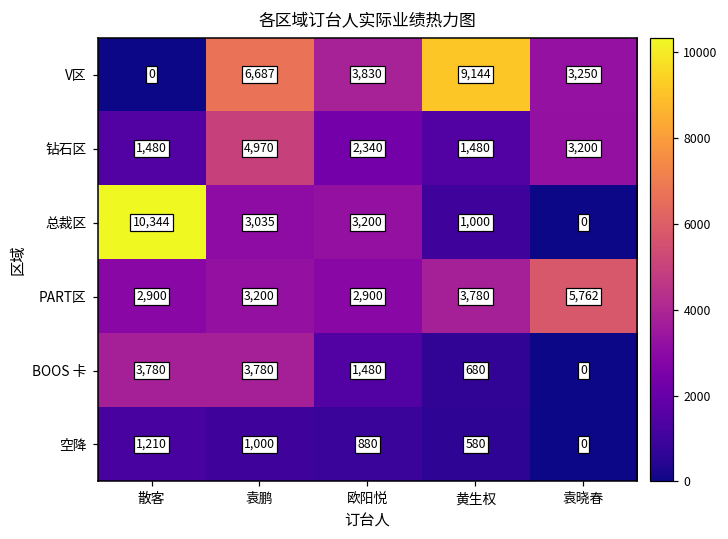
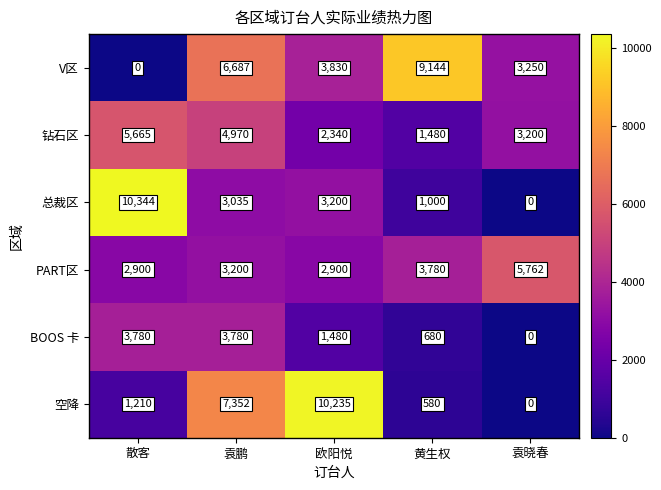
  {
    "钻石区": {
-     "散客": "1,480"
+     "散客": "5,665"
    },
    "空降": {
-     "袁鹏": "1,000",
-     "欧阳悦": "880"
+     "袁鹏": "7,352",
+     "欧阳悦": "10,235"
    }
  }
